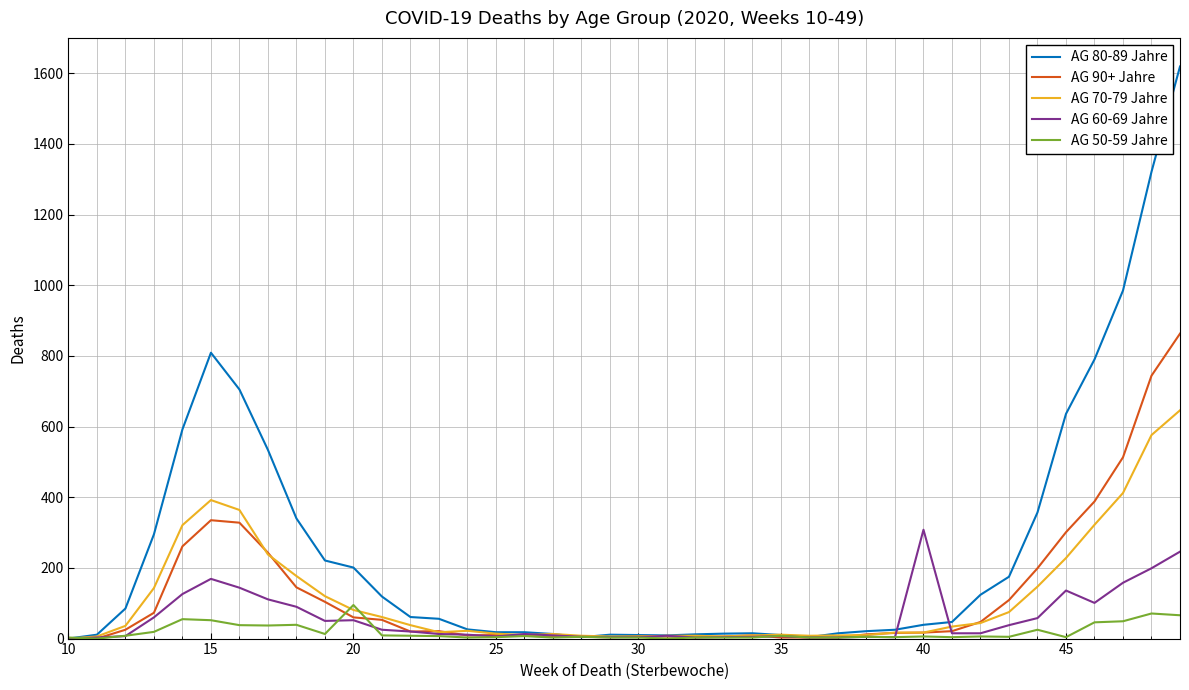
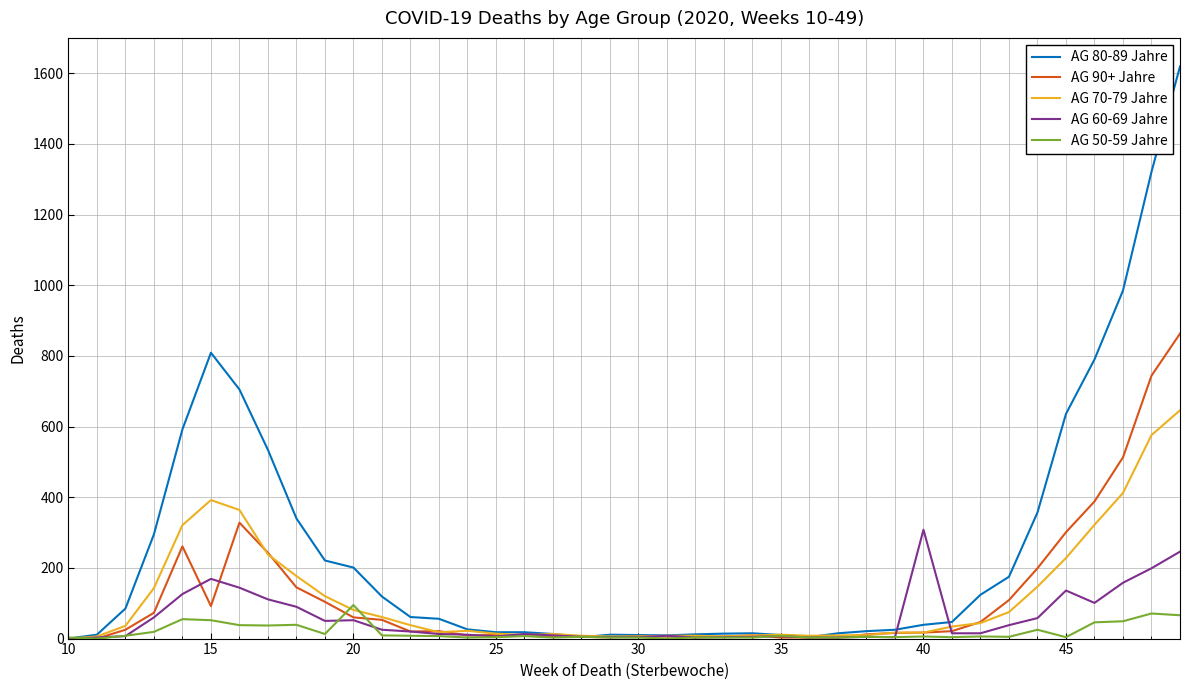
  {
    "AG 80-89 Jahre": {
      "15": 810,
      "20": 200,
      "40": 40,
      "45": 640
    },
    "AG 90+ Jahre": {
-     "15": 340,
+     "15": 90,
      "20": 60,
      "45": 300
    },
    "AG 70-79 Jahre": {
      "15": 390,
      "20": 80,
      "45": 230
    },
    "AG 60-69 Jahre": {
      "15": 170,
      "20": 50,
      "40": 310,
      "45": 140
    },
    "AG 50-59 Jahre": {
      "15": 50,
      "20": 100,
      "40": 10,
      "45": 0
    }
  }
